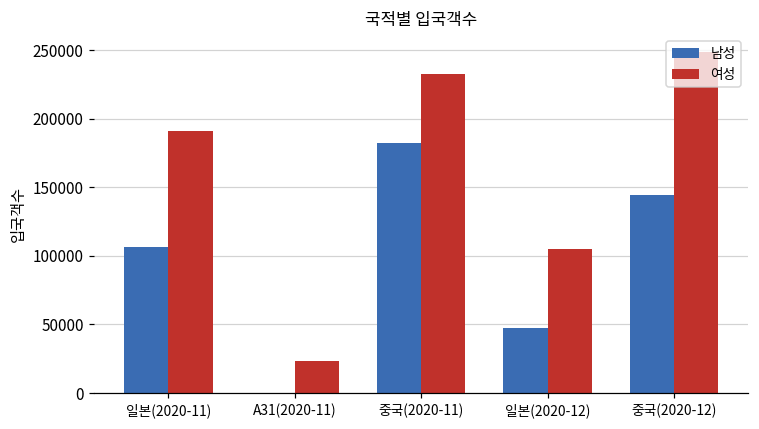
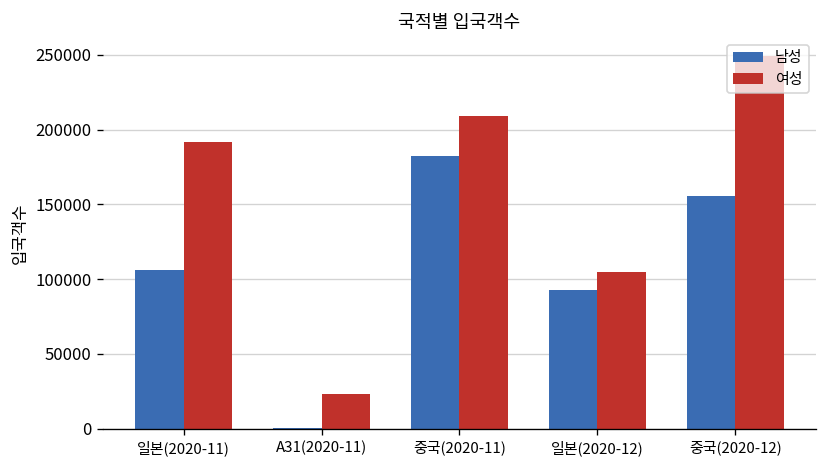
  {
    "남성": {
      "일본(2020-11)": 106000,
      "중국(2020-11)": 183000,
-     "일본(2020-12)": 48000,
-     "중국(2020-12)": 144000
+     "일본(2020-12)": 93000,
+     "중국(2020-12)": 156000
    },
    "여성": {
      "일본(2020-11)": 191000,
      "A31(2020-11)": 23000,
-     "중국(2020-11)": 233000,
+     "중국(2020-11)": 209000,
      "일본(2020-12)": 105000
    }
  }
